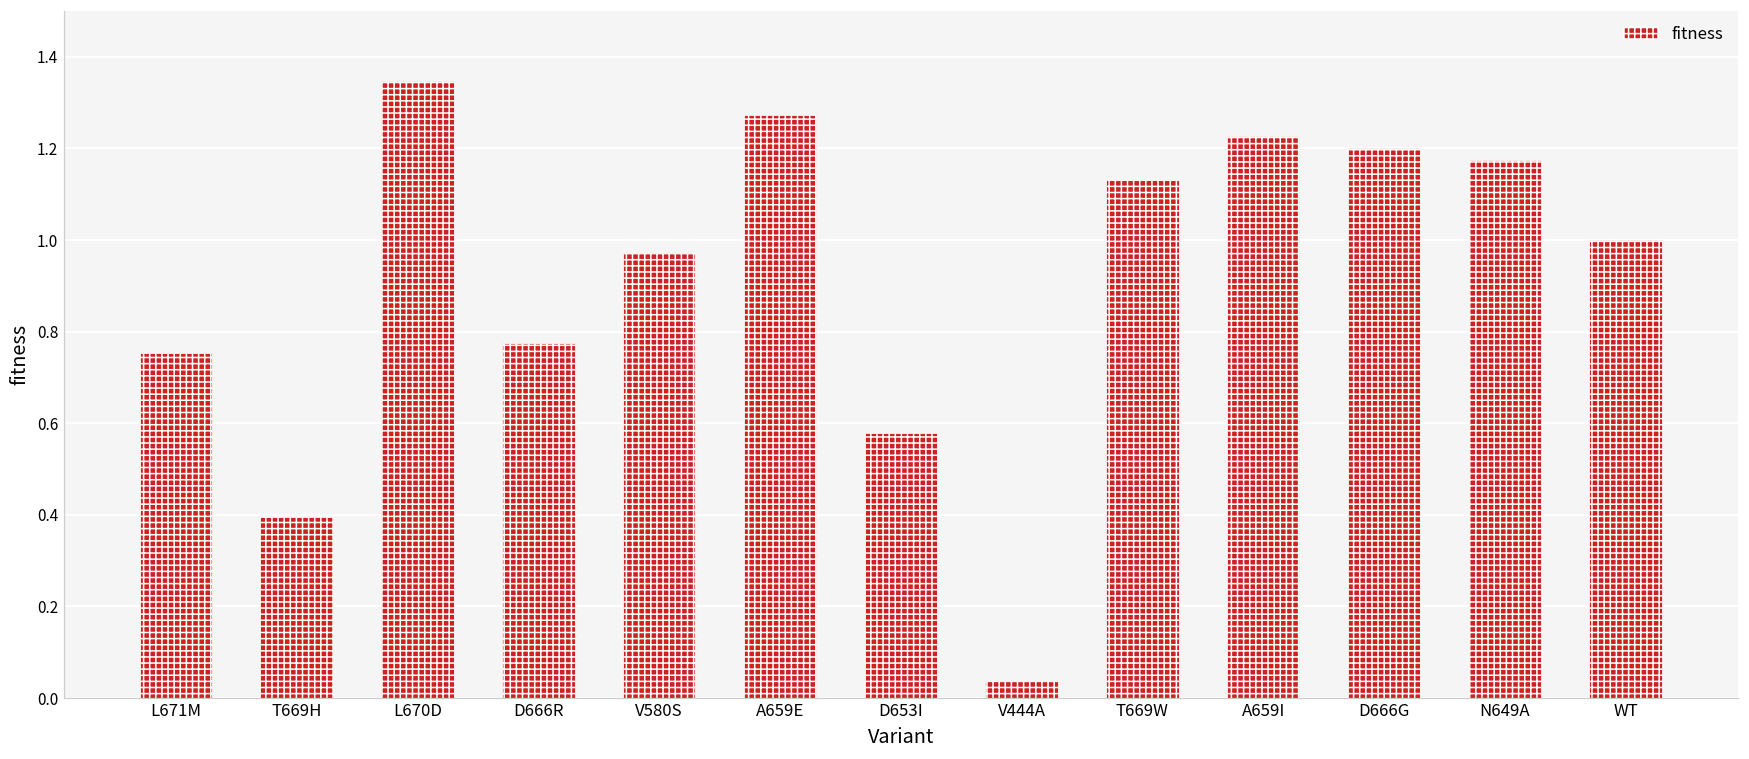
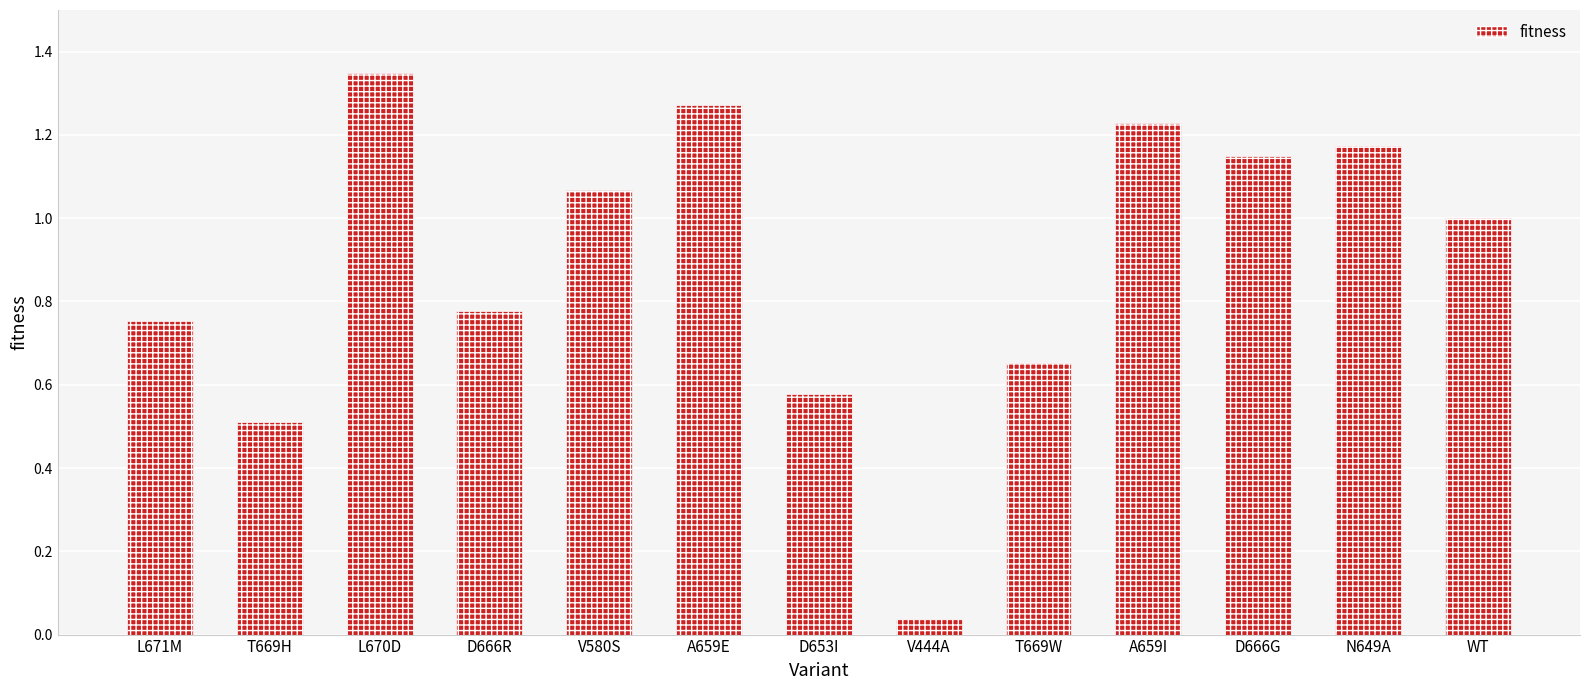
  {
    "L671M": 0.75,
-   "T669H": 0.40,
+   "T669H": 0.51,
    "L670D": 1.35,
    "D666R": 0.78,
-   "V580S": 0.97,
+   "V580S": 1.07,
    "A659E": 1.27,
    "D653I": 0.58,
    "V444A": 0.04,
-   "T669W": 1.13,
+   "T669W": 0.65,
    "A659I": 1.23,
-   "D666G": 1.20,
+   "D666G": 1.15,
    "N649A": 1.17,
    "WT": 1.00
  }
